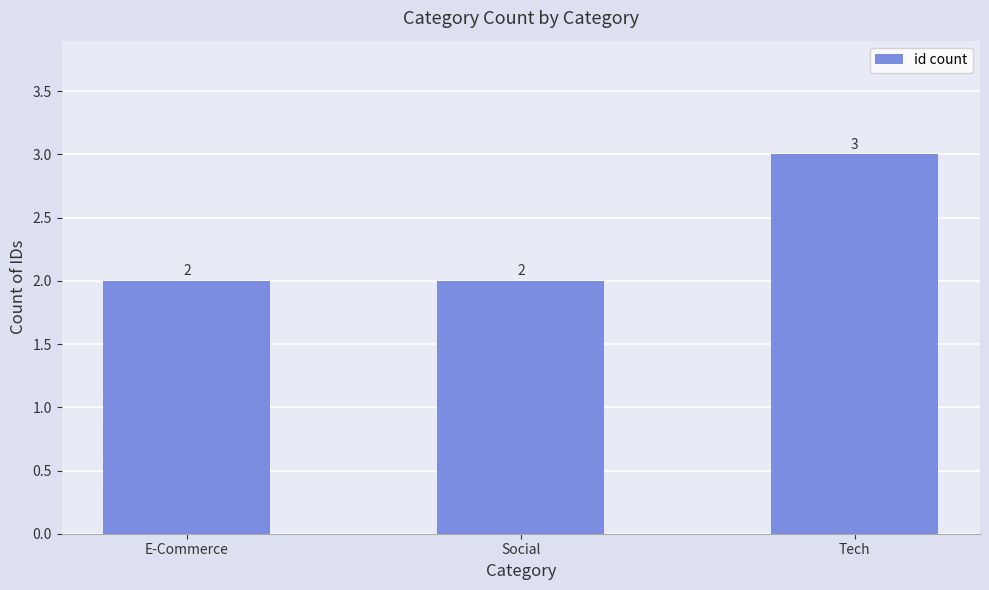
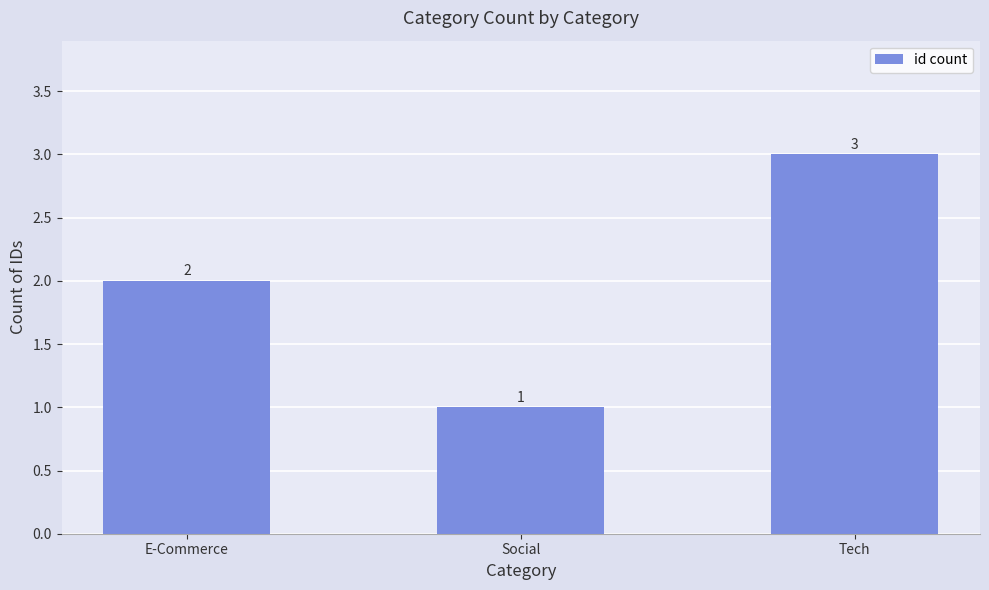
  {
    "E-Commerce": 2,
-   "Social": 2,
+   "Social": 1,
    "Tech": 3
  }
